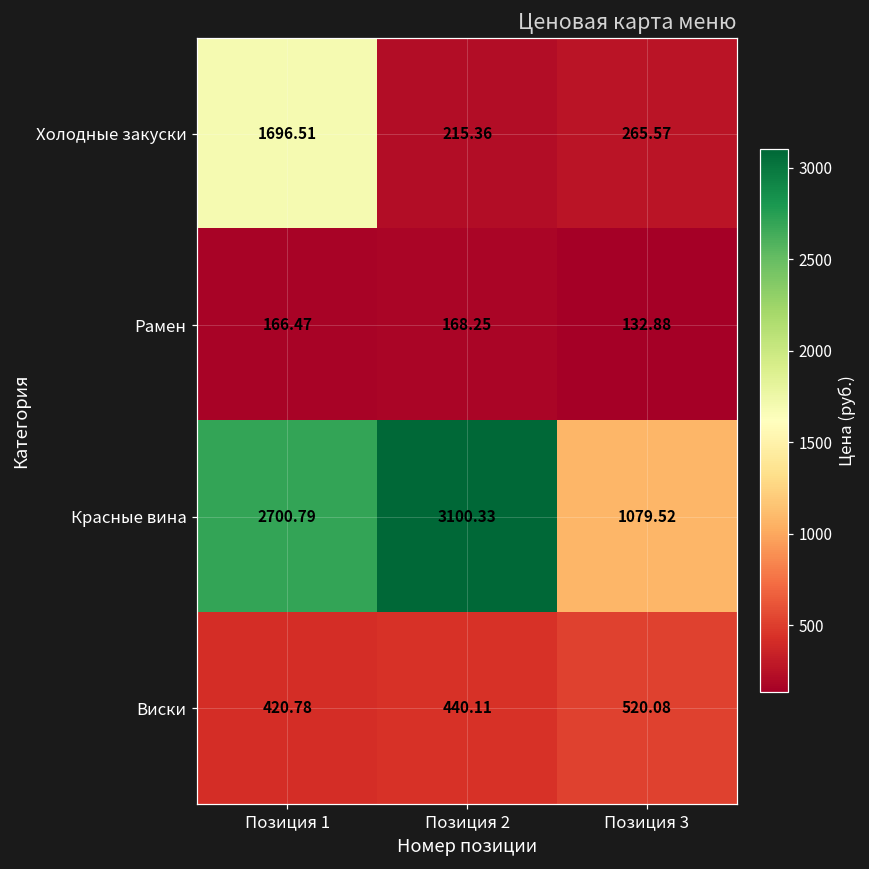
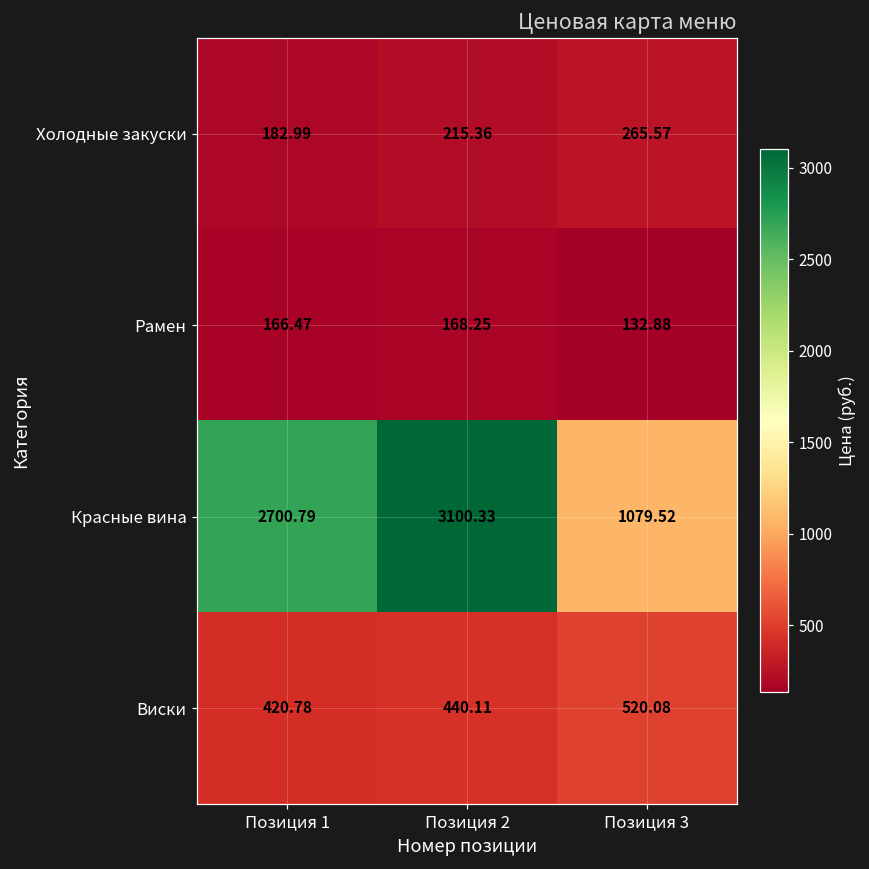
  {
    "Холодные закуски": {
-     "Позиция 1": 1696.51,
+     "Позиция 1": 182.99,
      "Позиция 2": 215.36,
      "Позиция 3": 265.57
    },
    "Рамен": {
      "Позиция 1": 166.47,
      "Позиция 2": 168.25,
      "Позиция 3": 132.88
    },
    "Красные вина": {
      "Позиция 1": 2700.79,
      "Позиция 2": 3100.33,
      "Позиция 3": 1079.52
    },
    "Виски": {
      "Позиция 1": 420.78,
      "Позиция 2": 440.11,
      "Позиция 3": 520.08
    }
  }
